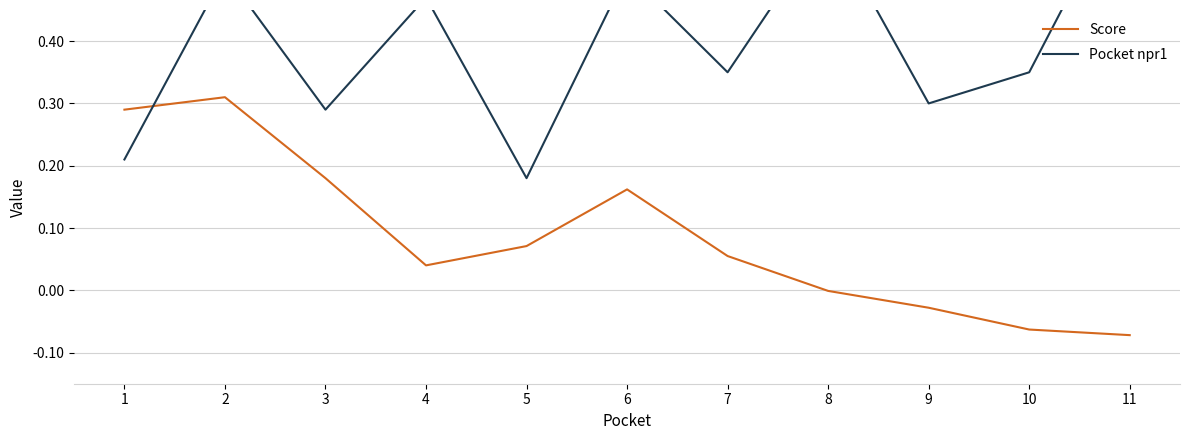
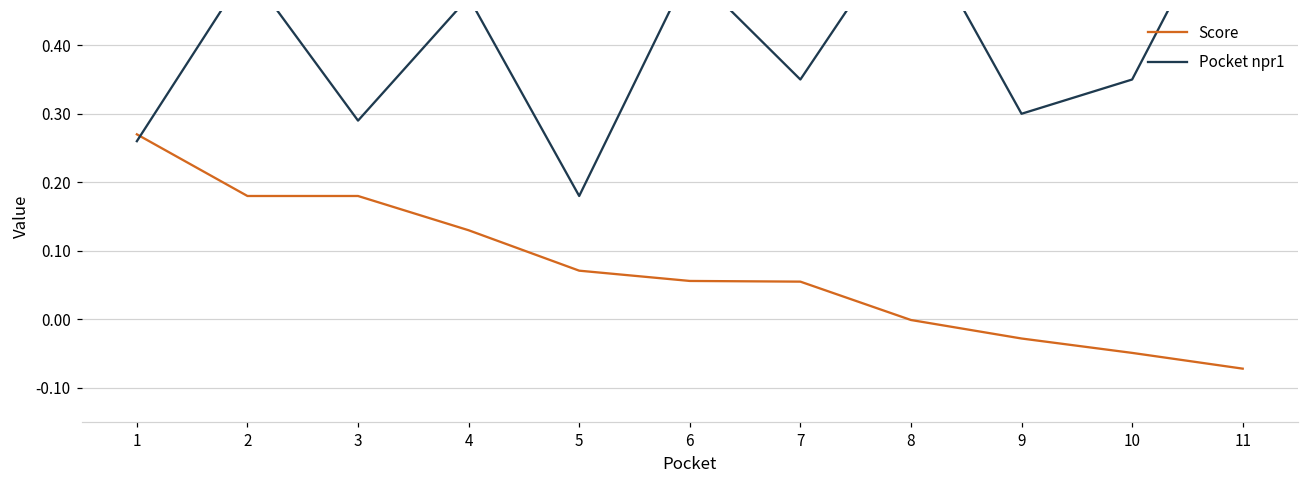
  {
    "Score": {
-     "1": 0.29,
-     "2": 0.31,
+     "1": 0.27,
+     "2": 0.18,
      "3": 0.18,
-     "4": 0.04,
+     "4": 0.13,
      "5": 0.07,
-     "6": 0.16,
+     "6": 0.06,
      "7": 0.06,
      "8": 0.00,
      "9": -0.03,
-     "10": -0.06,
+     "10": -0.05,
      "11": -0.07
    },
    "Pocket npr1": {
-     "1": 0.21,
+     "1": 0.26,
      "3": 0.29,
      "5": 0.18,
      "7": 0.35,
      "9": 0.30,
      "10": 0.35
    }
  }
